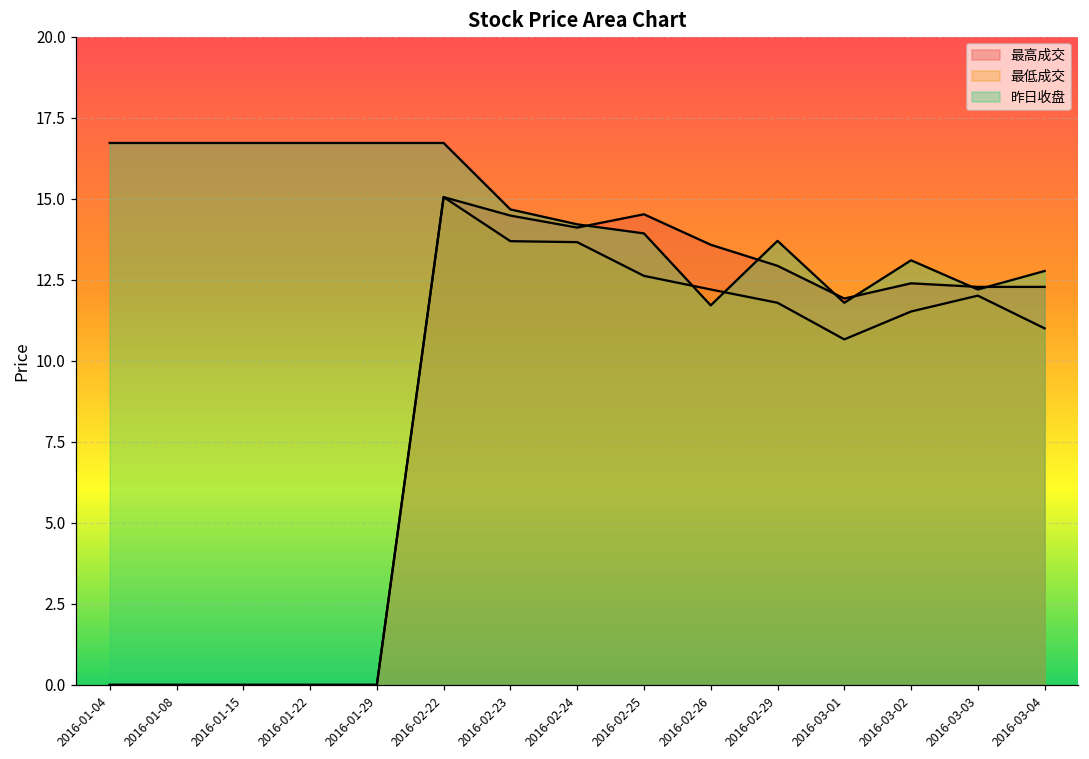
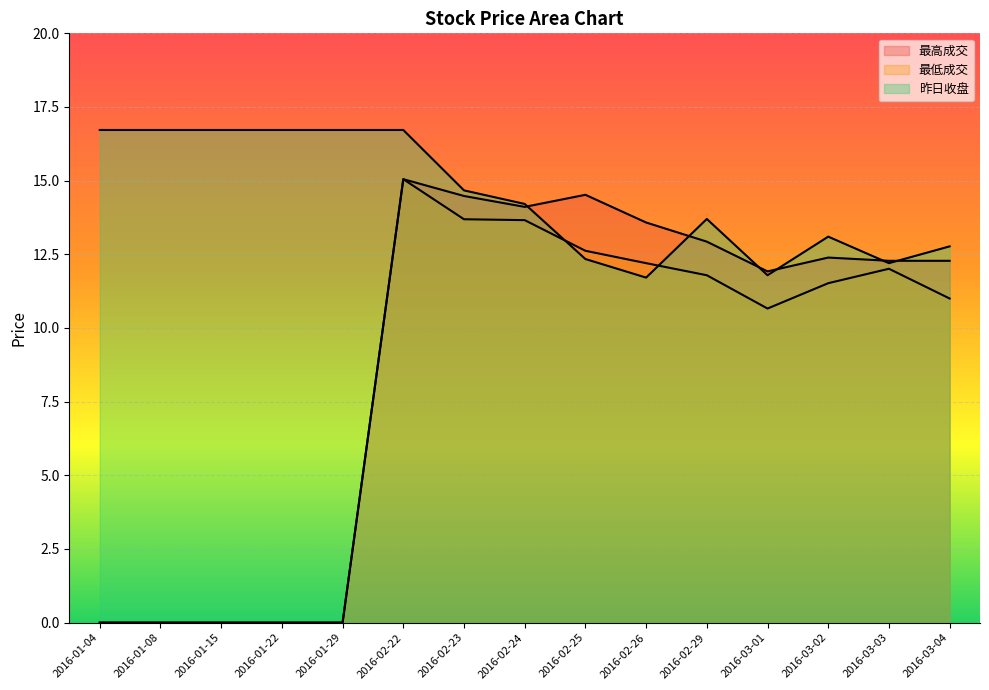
  {
    "昨日收盘": {
      "2016-01-04": 16.7,
      "2016-01-08": 16.7,
      "2016-01-15": 16.7,
      "2016-01-22": 16.7,
      "2016-01-29": 16.7,
      "2016-02-22": 16.7,
      "2016-02-23": 14.7,
      "2016-02-24": 14.2,
-     "2016-02-25": 13.9,
+     "2016-02-25": 12.3,
      "2016-02-26": 11.7,
      "2016-02-29": 13.7,
      "2016-03-01": 11.8,
      "2016-03-02": 13.1,
      "2016-03-04": 12.8
    }
  }
